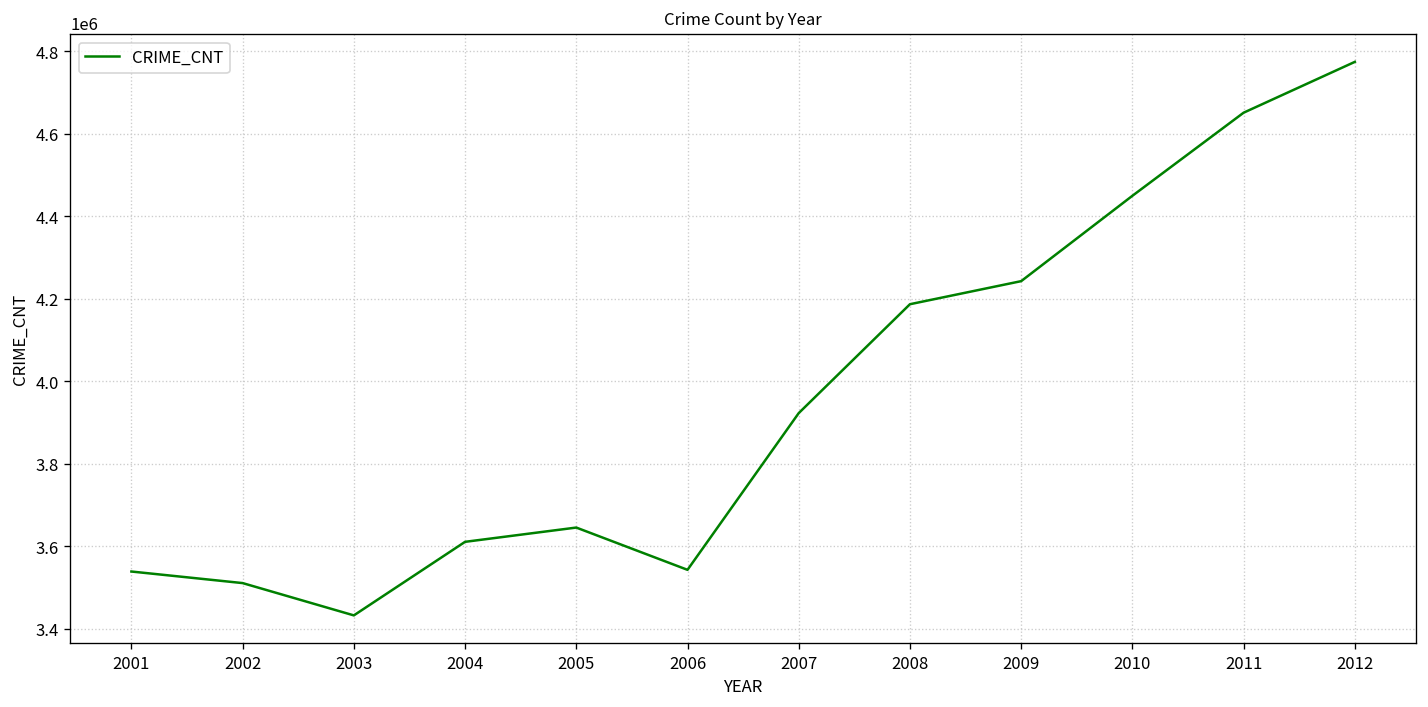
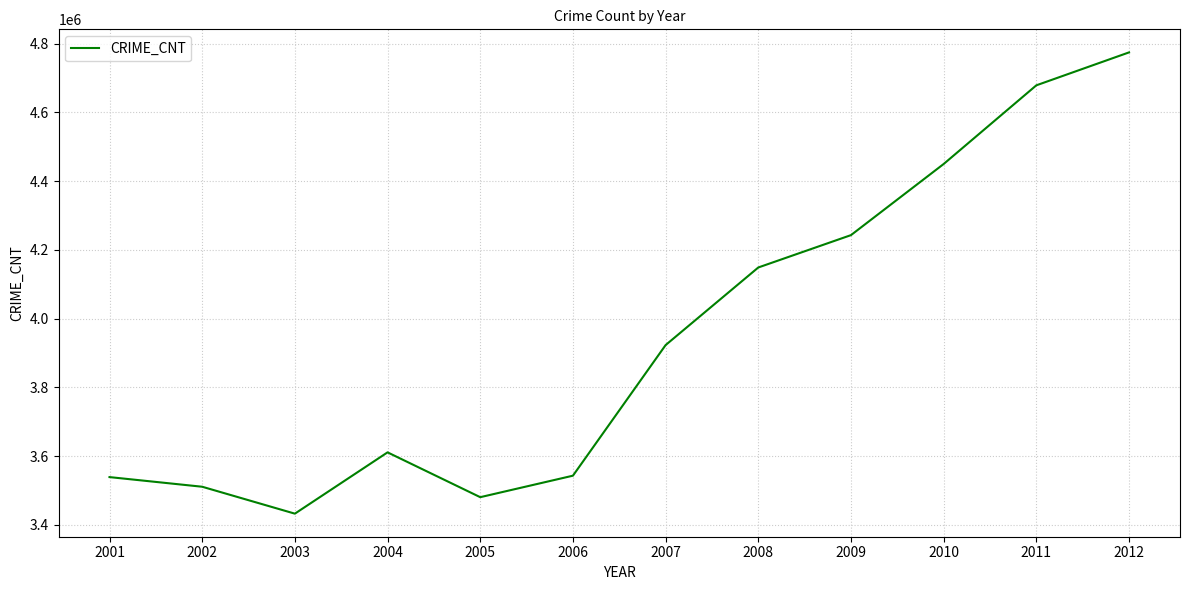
  {
    "2001": 3540000,
    "2002": 3510000,
    "2003": 3430000,
    "2004": 3610000,
-   "2005": 3650000,
+   "2005": 3480000,
    "2006": 3540000,
    "2007": 3920000,
-   "2008": 4190000,
+   "2008": 4150000,
    "2009": 4240000,
    "2010": 4450000,
-   "2011": 4650000,
+   "2011": 4680000,
    "2012": 4770000
  }
